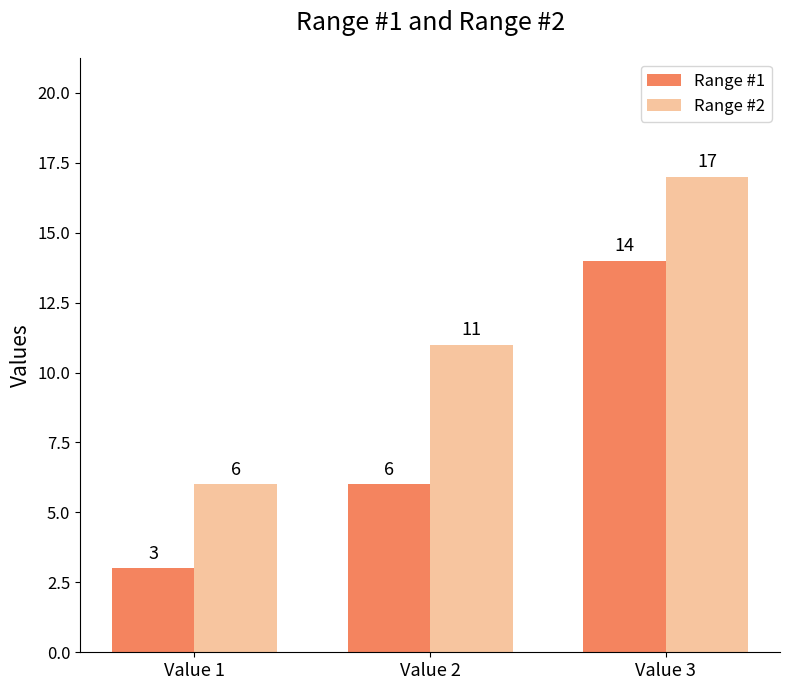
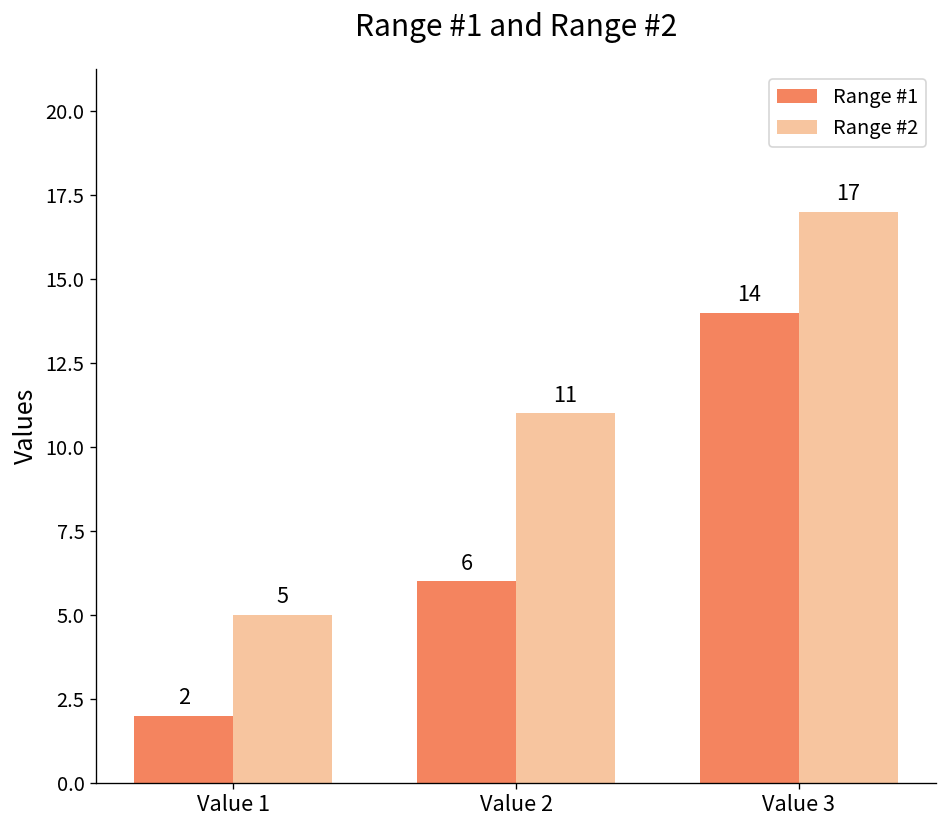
  {
    "Range #1": {
-     "Value 1": 3,
+     "Value 1": 2,
      "Value 2": 6,
      "Value 3": 14
    },
    "Range #2": {
-     "Value 1": 6,
+     "Value 1": 5,
      "Value 2": 11,
      "Value 3": 17
    }
  }
